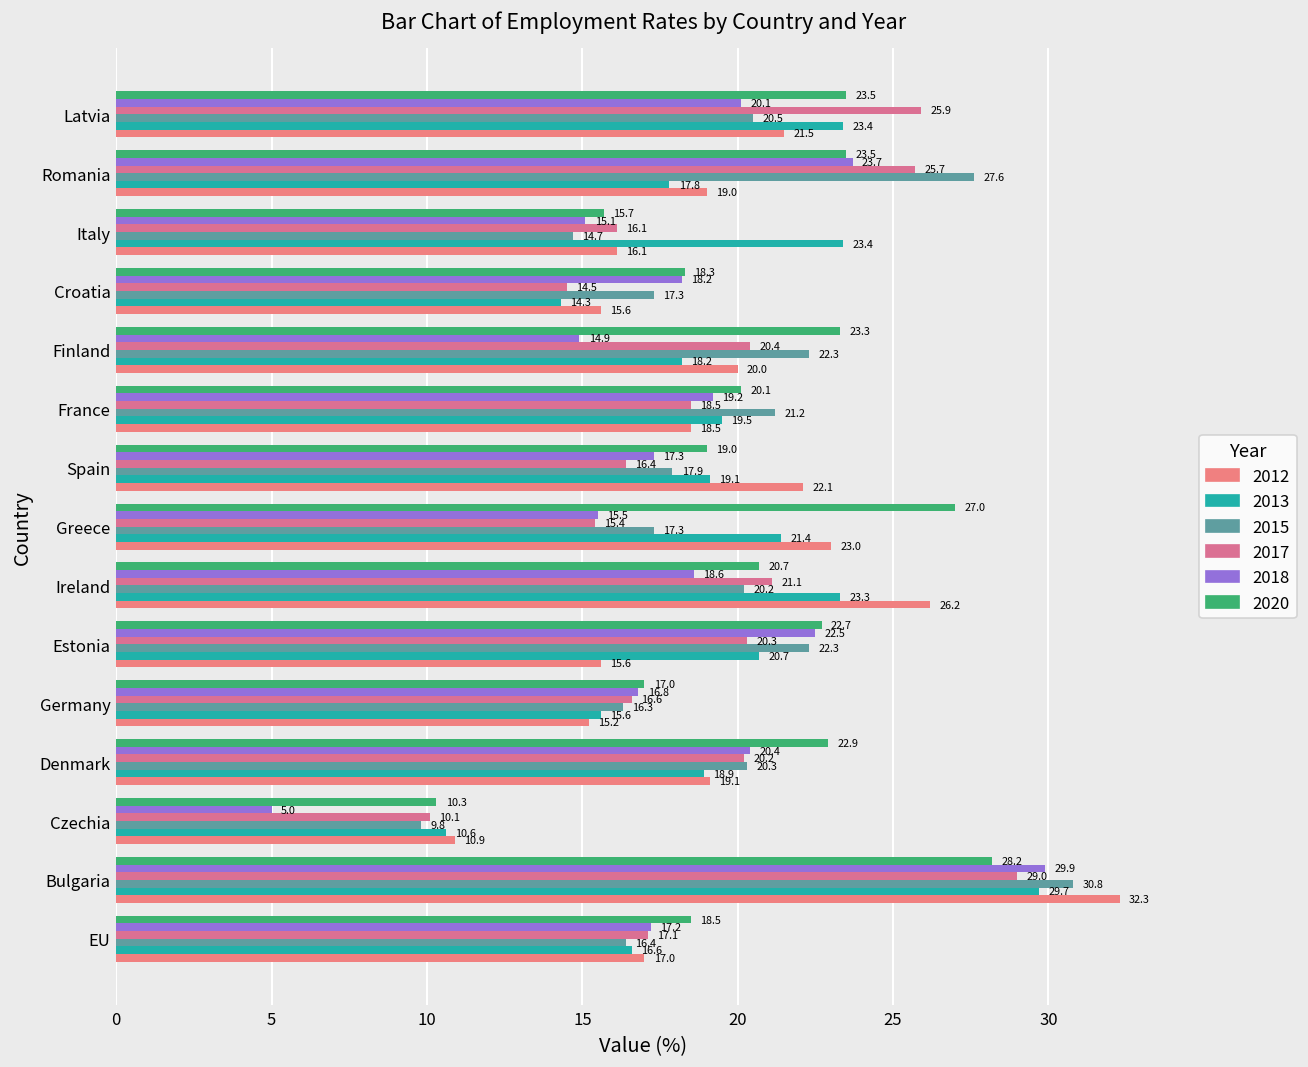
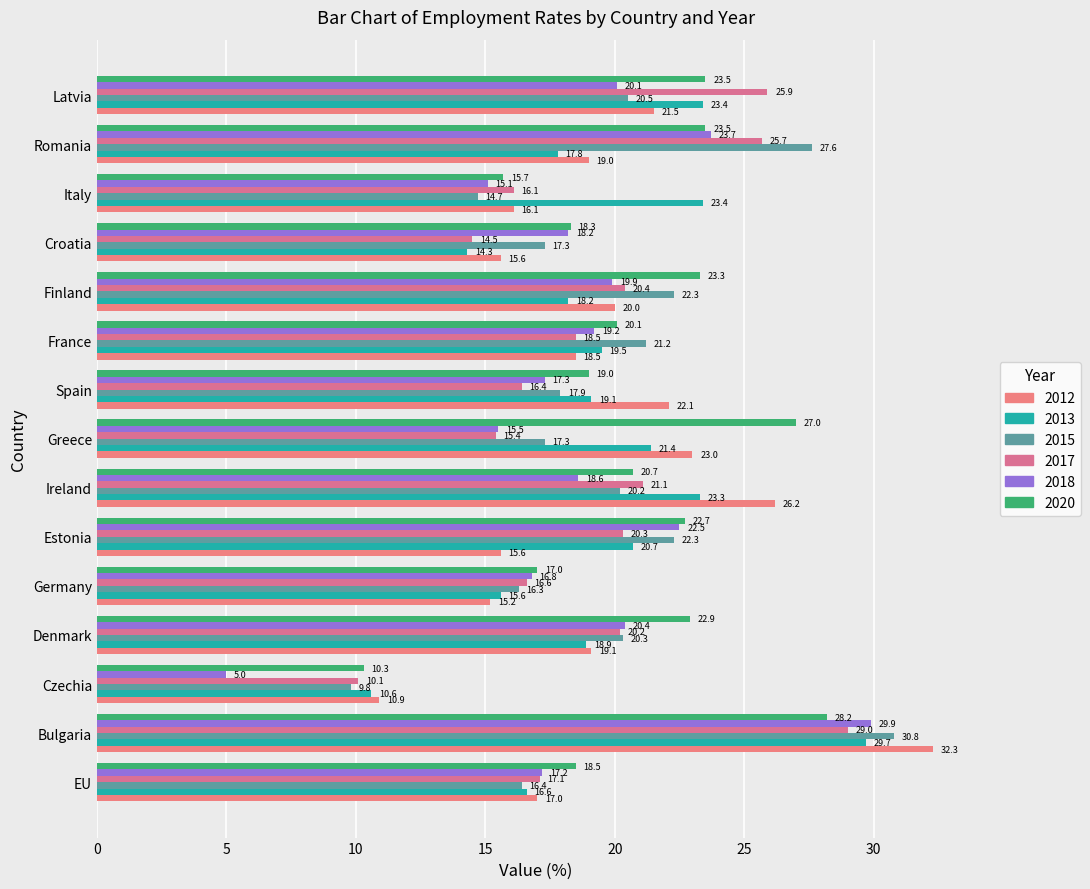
  {
    "2013": {
      "Latvia": 23.4,
      "Romania": 17.8,
      "Italy": 23.4,
      "Croatia": 14.3,
      "Finland": 18.2,
      "France": 19.5,
      "Spain": 19.1,
      "Greece": 21.4,
      "Ireland": 23.3,
      "Estonia": 20.7,
      "Germany": 15.6,
      "Bulgaria": 29.7
    },
    "2015": {
      "Latvia": 20.5,
      "Romania": 27.6,
      "Italy": 14.7,
      "Croatia": 17.3,
      "Finland": 22.3,
      "France": 21.2,
      "Spain": 17.9,
      "Greece": 17.3,
      "Ireland": 20.2,
      "Estonia": 22.3,
      "Czechia": 9.8,
      "Bulgaria": 30.8
    },
    "2018": {
      "Latvia": 20.1,
      "Italy": 15.1,
-     "Finland": 14.9,
+     "Finland": 19.9,
      "France": 19.2,
      "Spain": 17.3,
      "Ireland": 18.6,
      "Czechia": 5.0,
      "Bulgaria": 29.9
    },
    "2020": {
      "Latvia": 23.5,
      "Italy": 15.7,
      "Finland": 23.3,
      "France": 20.1,
      "Spain": 19.0,
      "Greece": 27.0,
      "Ireland": 20.7,
      "Denmark": 22.9,
      "Czechia": 10.3,
      "Bulgaria": 28.2,
      "EU": 18.5
    }
  }
